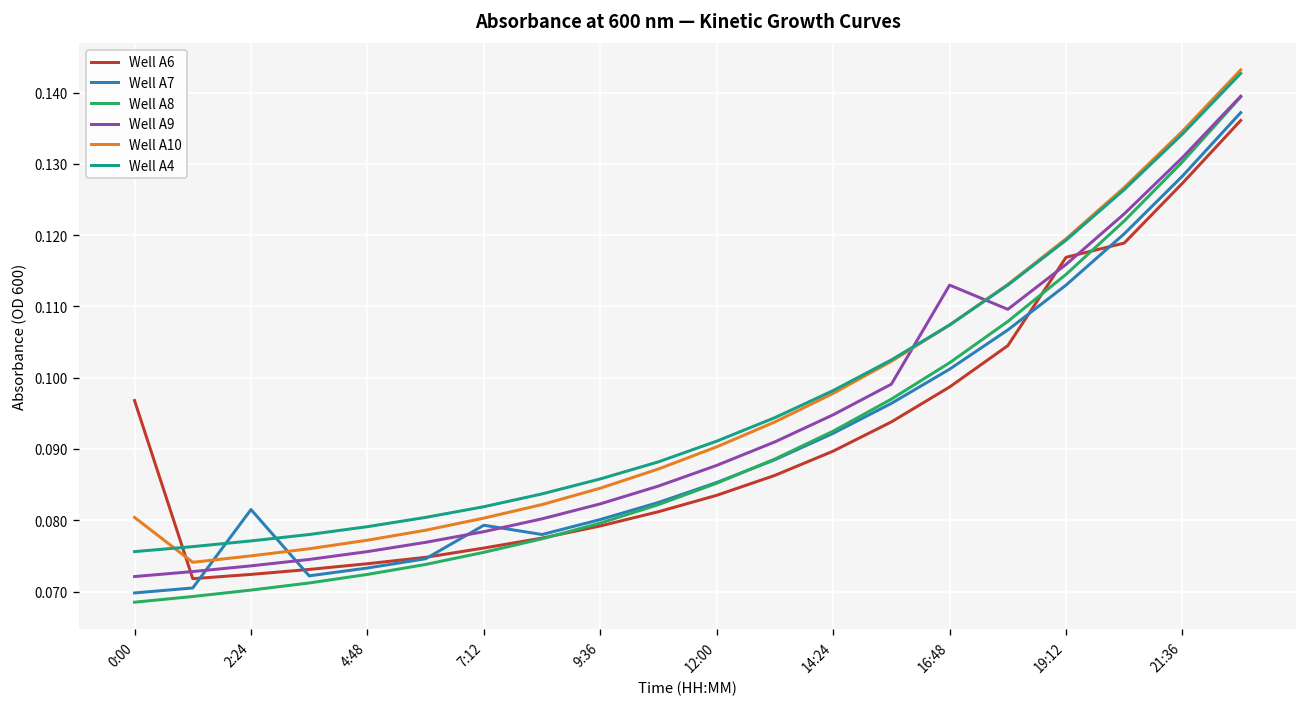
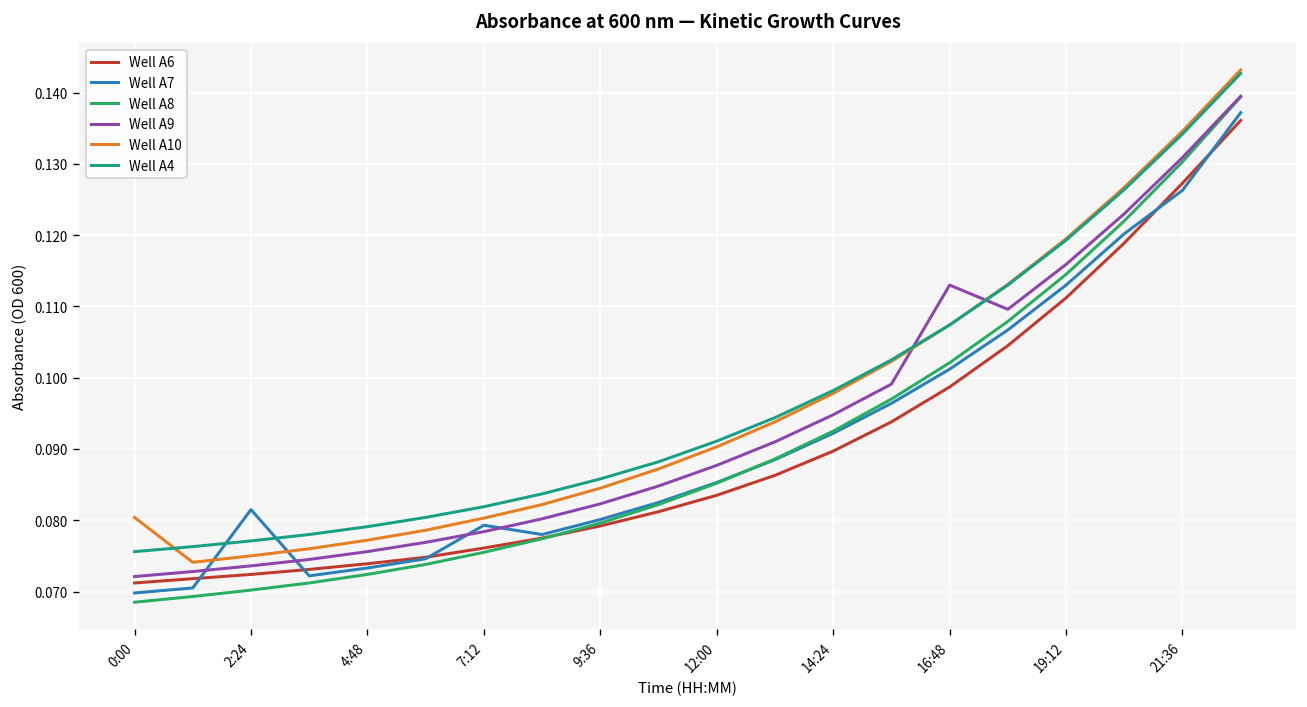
  {
    "Well A6": {
-     "0:00": 0.097,
+     "0:00": 0.071,
      "2:24": 0.072,
      "4:48": 0.074,
      "7:12": 0.076,
      "12:00": 0.084,
      "14:24": 0.090,
      "16:48": 0.099,
-     "19:12": 0.117,
+     "19:12": 0.111,
      "21:36": 0.127
    },
    "Well A7": {
      "0:00": 0.070,
      "2:24": 0.082,
      "4:48": 0.073,
      "7:12": 0.079,
      "9:36": 0.080,
      "16:48": 0.101,
      "19:12": 0.113,
-     "21:36": 0.128
+     "21:36": 0.126
    },
    "Well A9": {
      "0:00": 0.072,
      "2:24": 0.074,
      "4:48": 0.076,
      "7:12": 0.078,
      "9:36": 0.082,
      "12:00": 0.088,
      "14:24": 0.095,
      "16:48": 0.113,
      "19:12": 0.116,
      "21:36": 0.131
    },
    "Well A10": {
      "0:00": 0.080,
      "2:24": 0.075,
      "4:48": 0.077,
      "7:12": 0.080,
      "9:36": 0.085,
      "12:00": 0.090
    }
  }
